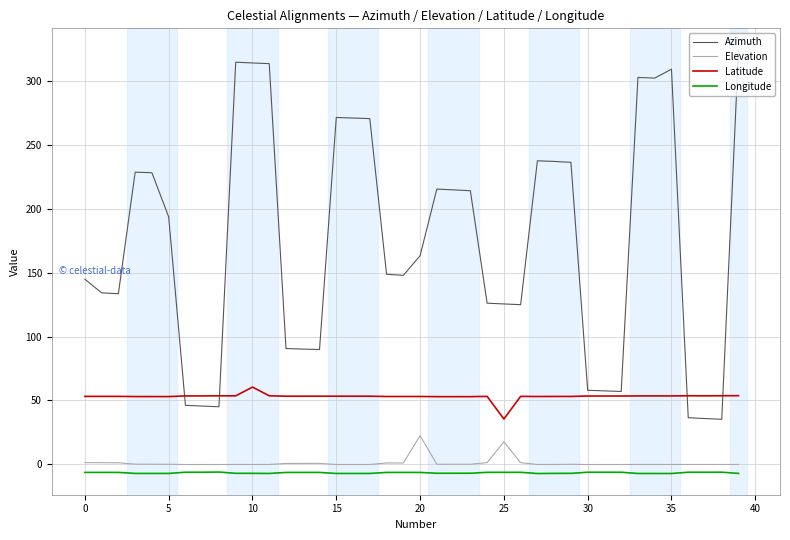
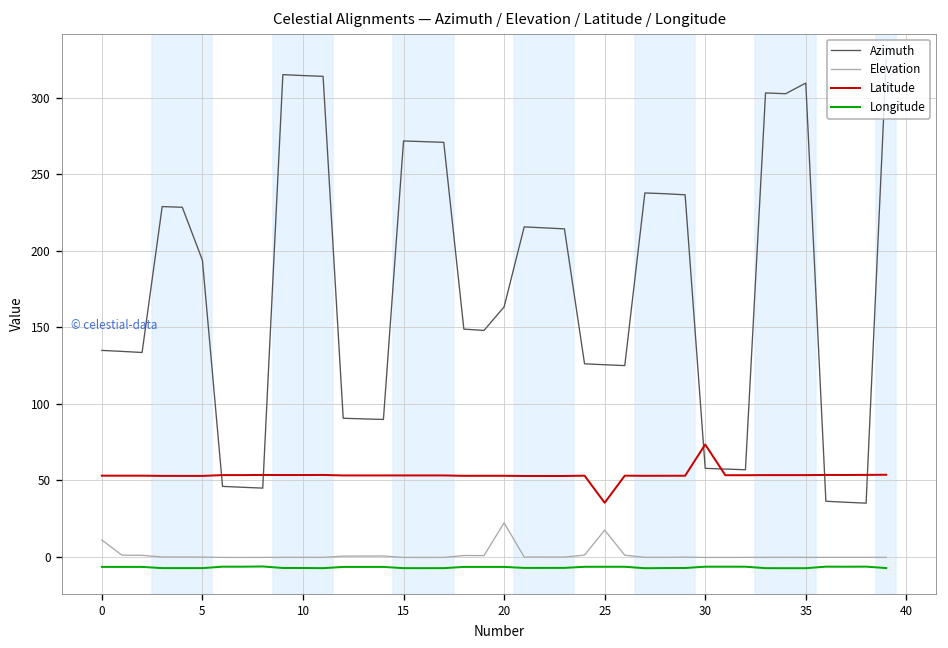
  {
    "Azimuth": {
-     "0": 145,
+     "0": 135,
      "5": 194,
      "10": 314,
      "15": 272,
      "20": 163,
      "25": 126,
      "30": 58,
      "35": 309
    },
    "Elevation": {
-     "0": 1,
+     "0": 11,
      "5": 0,
      "10": 0,
      "15": 0,
      "20": 22,
      "25": 18,
      "30": 0,
      "35": 0
    },
    "Latitude": {
      "0": 53,
      "5": 53,
-     "10": 60,
+     "10": 54,
      "15": 53,
      "20": 53,
      "25": 35,
-     "30": 53,
+     "30": 73,
      "35": 53
    },
    "Longitude": {
      "0": -6,
      "5": -7,
      "10": -7,
      "15": -7,
      "20": -6,
      "25": -6,
      "30": -6,
      "35": -7
    }
  }
